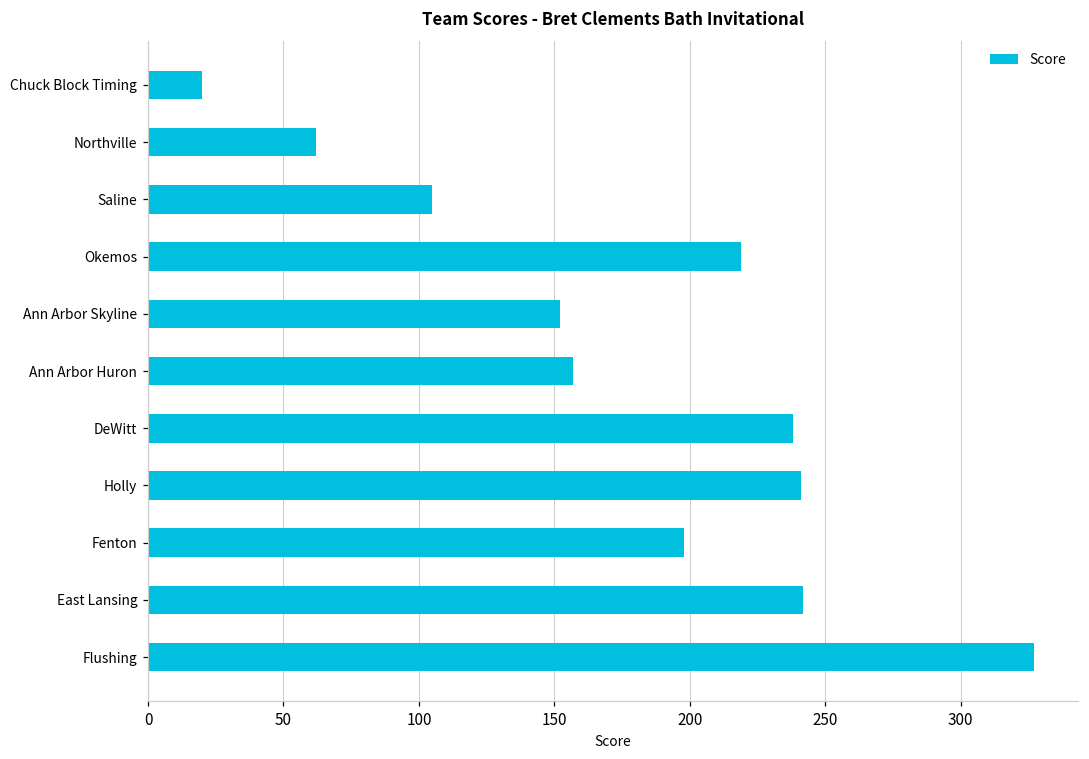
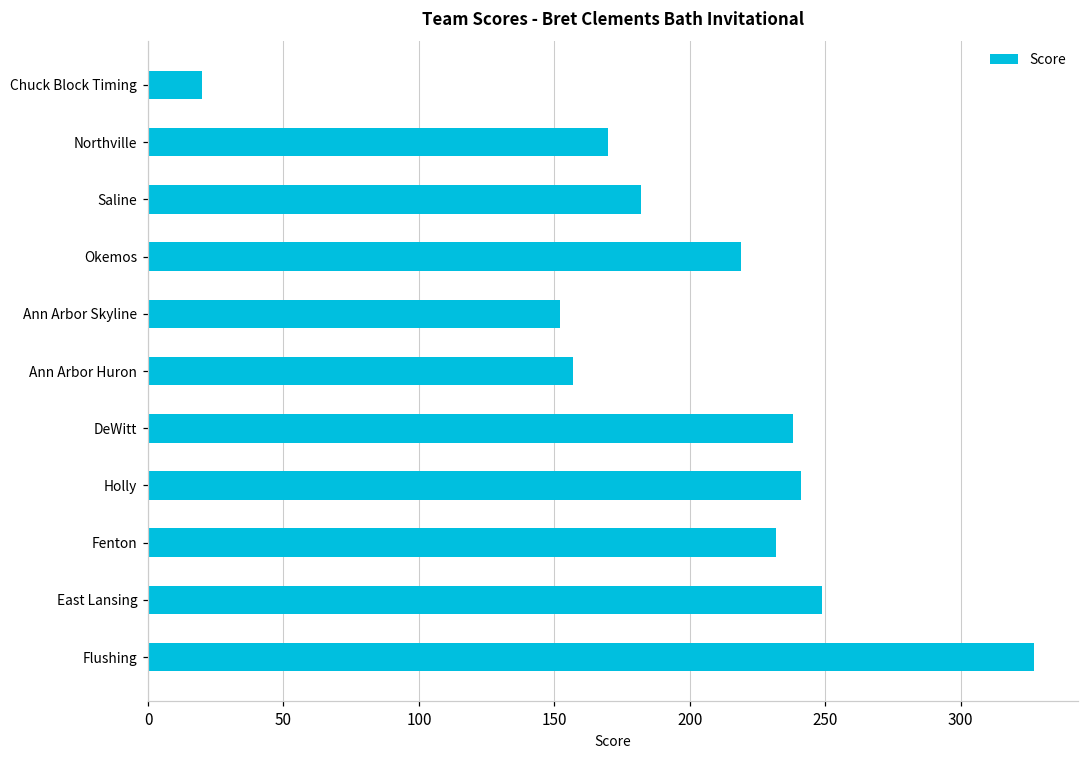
  {
    "Chuck Block Timing": 20,
-   "Northville": 62,
-   "Saline": 105,
+   "Northville": 170,
+   "Saline": 182,
    "Okemos": 219,
    "Ann Arbor Skyline": 152,
    "Ann Arbor Huron": 157,
    "DeWitt": 238,
    "Holly": 241,
-   "Fenton": 198,
-   "East Lansing": 242,
+   "Fenton": 232,
+   "East Lansing": 249,
    "Flushing": 327
  }
